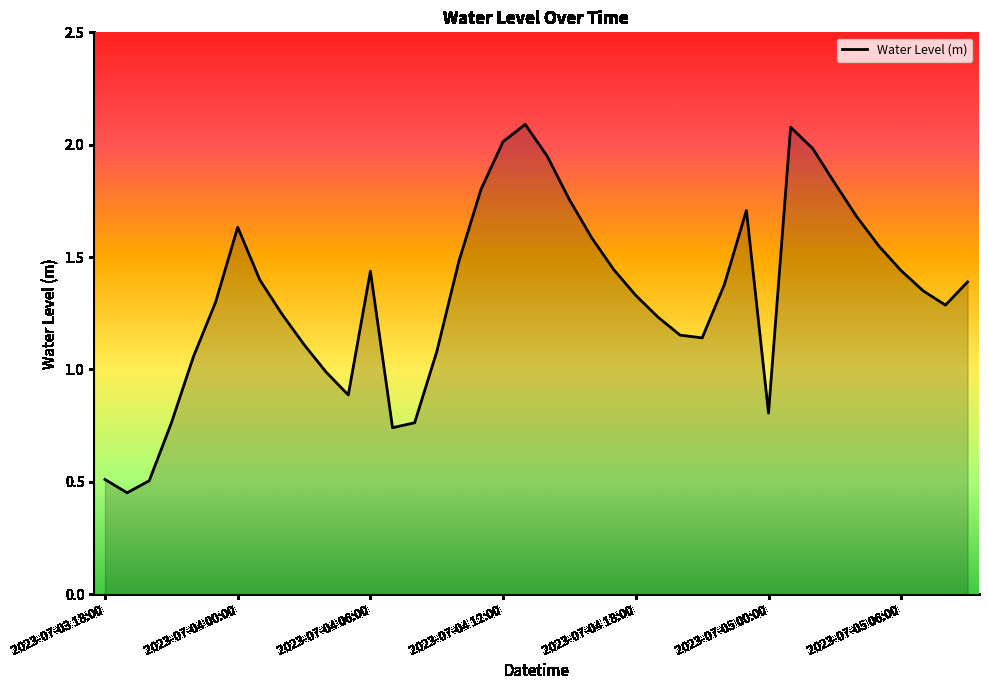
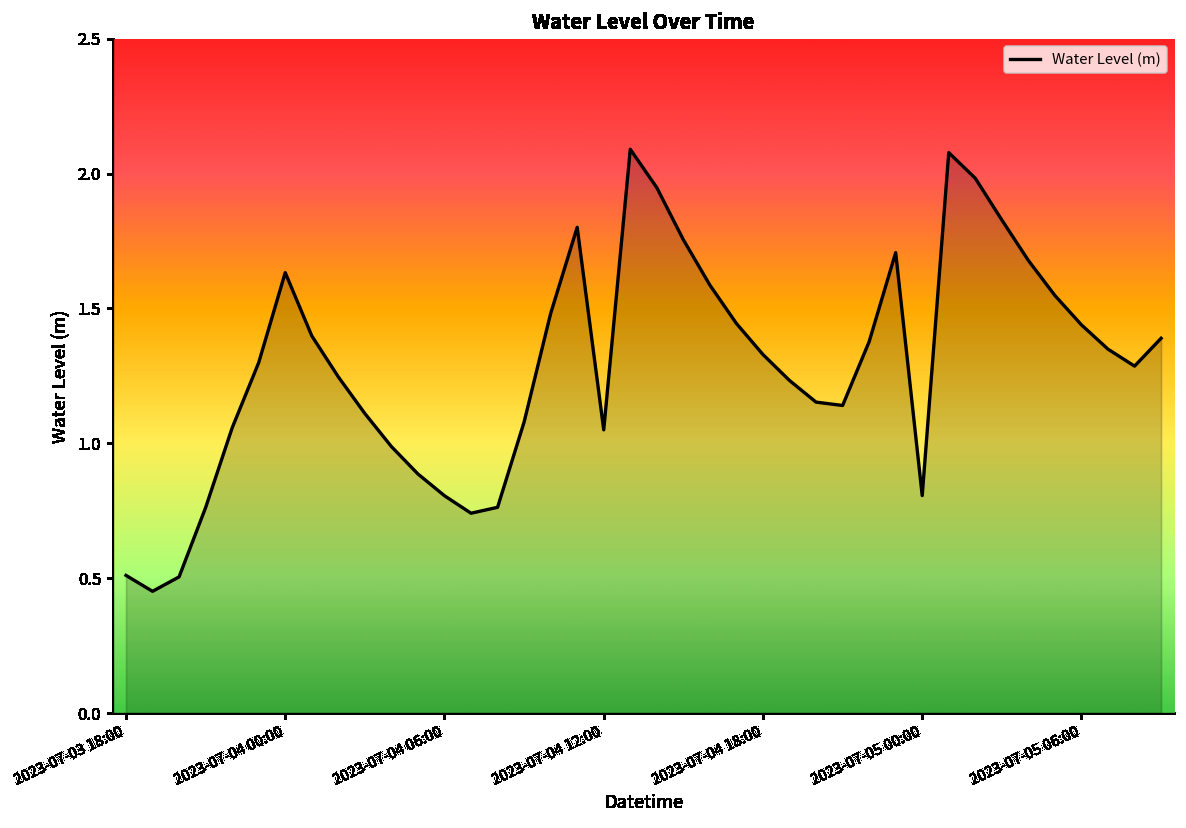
  {
    "2023-07-03 18:00": 0.51,
    "2023-07-04 00:00": 1.63,
-   "2023-07-04 06:00": 1.44,
-   "2023-07-04 12:00": 2.01,
+   "2023-07-04 06:00": 0.81,
+   "2023-07-04 12:00": 1.05,
    "2023-07-04 18:00": 1.33,
    "2023-07-05 00:00": 0.81,
    "2023-07-05 06:00": 1.44
  }
